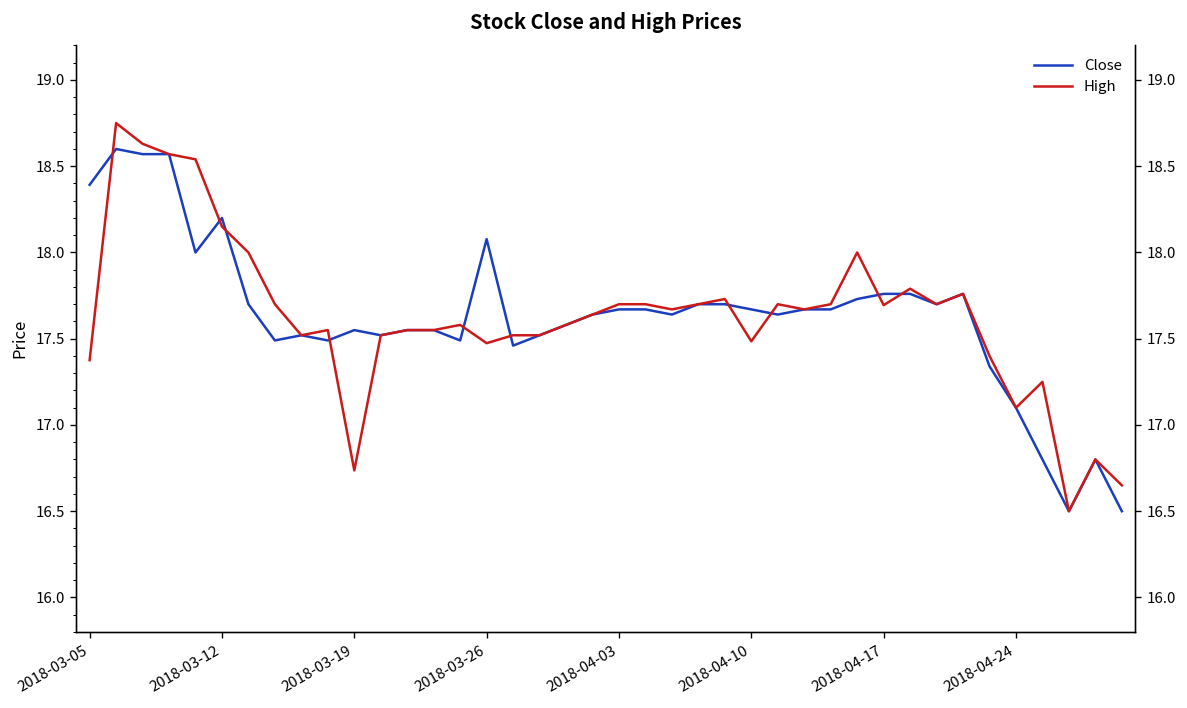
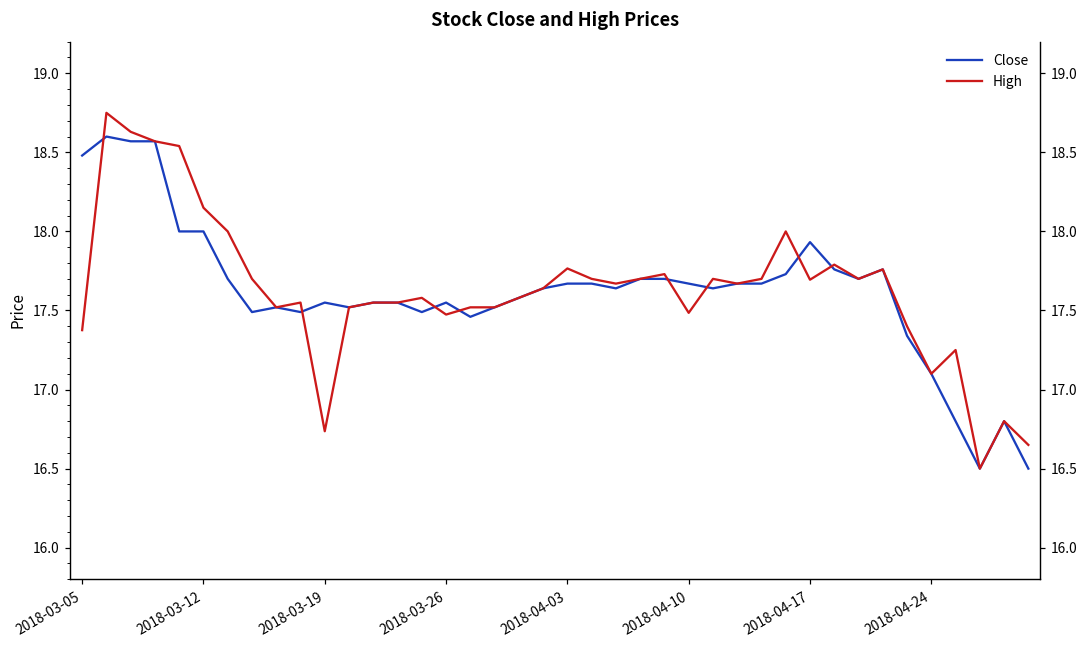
  {
    "Close": {
-     "2018-03-05": 18.39,
-     "2018-03-12": 18.2,
+     "2018-03-05": 18.48,
+     "2018-03-12": 18.0,
      "2018-03-19": 17.55,
-     "2018-03-26": 18.08,
+     "2018-03-26": 17.55,
      "2018-04-03": 17.67,
      "2018-04-10": 17.67,
-     "2018-04-17": 17.76
+     "2018-04-17": 17.93
    },
    "High": {
      "2018-03-05": 17.38,
      "2018-03-12": 18.15,
      "2018-03-19": 16.74,
      "2018-03-26": 17.47,
-     "2018-04-03": 17.70,
+     "2018-04-03": 17.77,
      "2018-04-10": 17.49,
      "2018-04-17": 17.69
    }
  }
